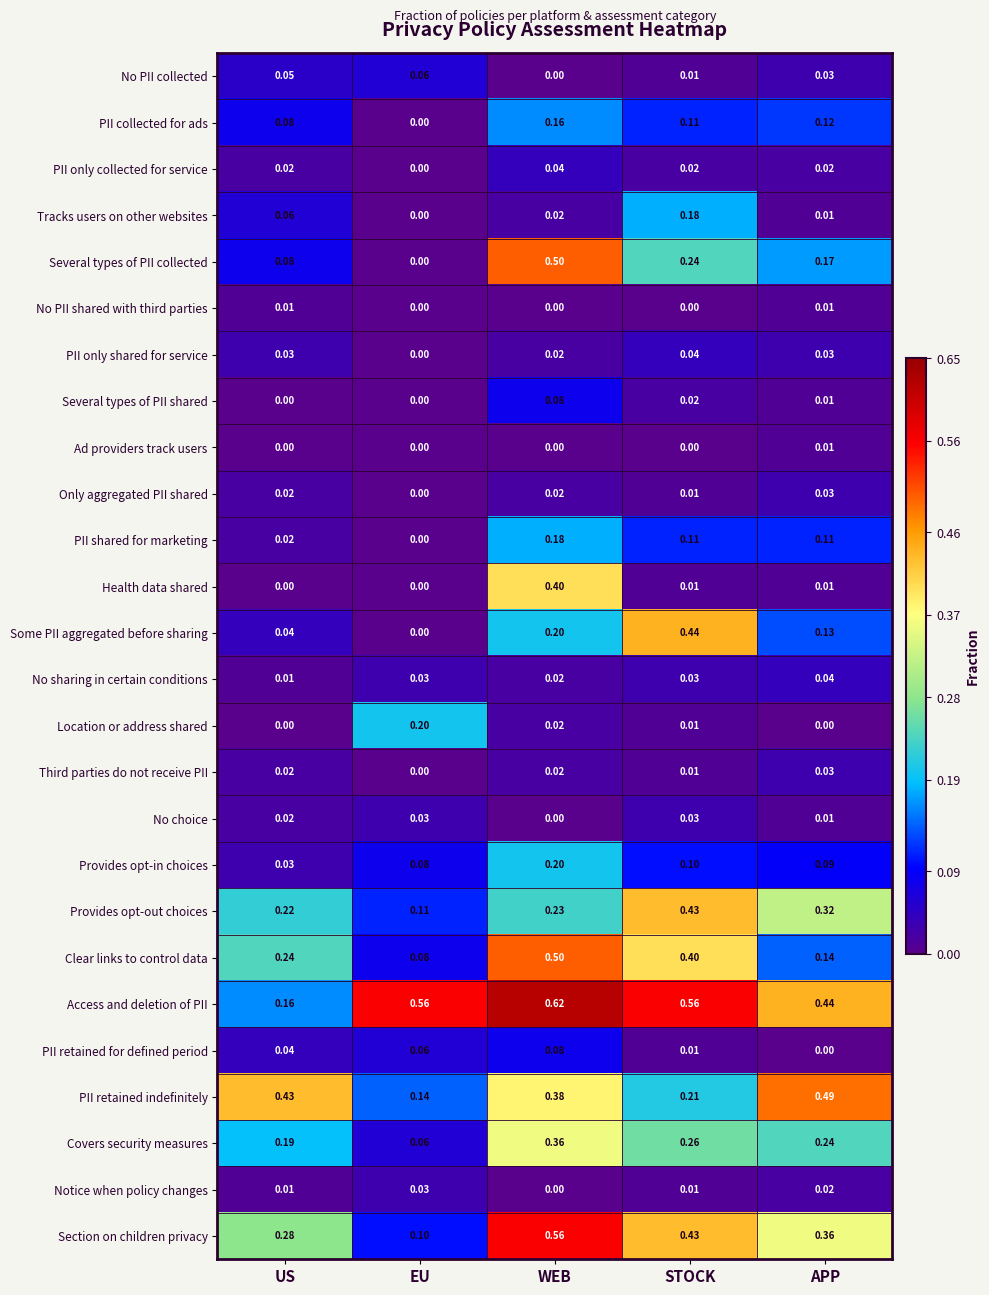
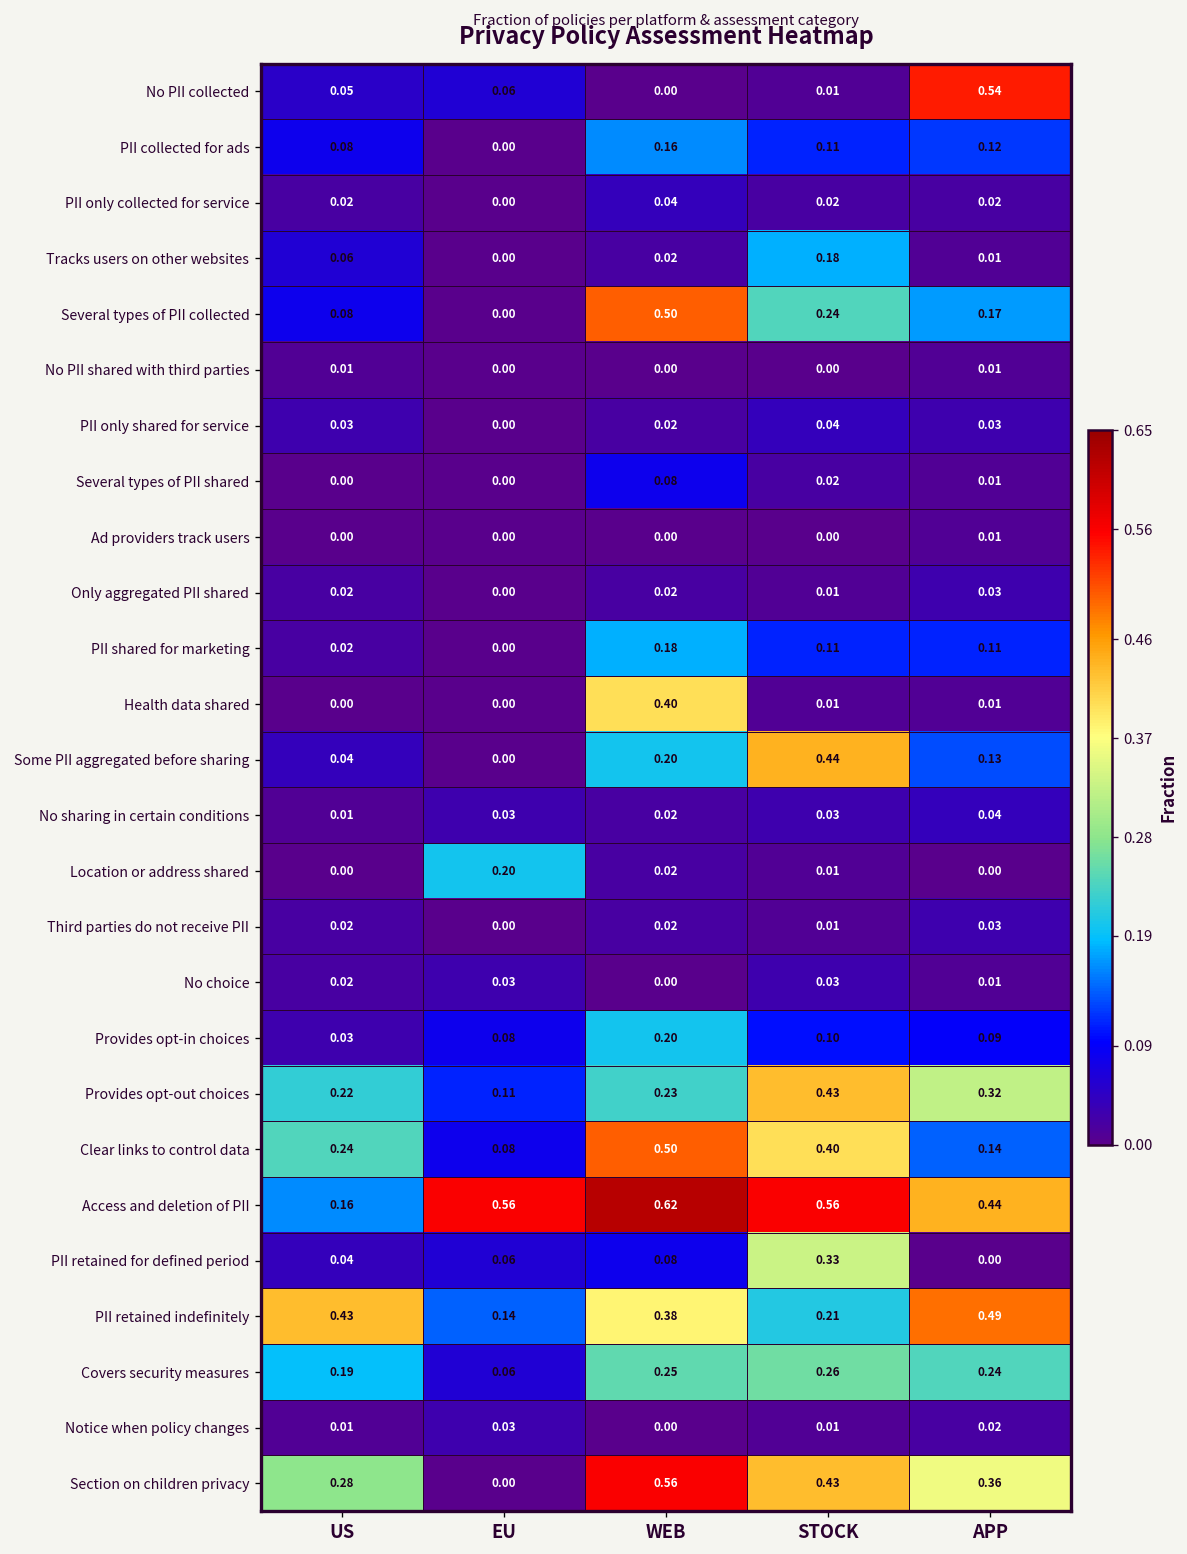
  {
    "No PII collected": {
      "US": 0.05,
      "EU": 0.06,
      "WEB": 0.00,
      "STOCK": 0.01,
-     "APP": 0.03
+     "APP": 0.54
    },
    "PII collected for ads": {
      "US": 0.08,
      "EU": 0.00,
      "WEB": 0.16,
      "STOCK": 0.11,
      "APP": 0.12
    },
    "PII only collected for service": {
      "US": 0.02,
      "EU": 0.00,
      "WEB": 0.04,
      "STOCK": 0.02,
      "APP": 0.02
    },
    "Tracks users on other websites": {
      "US": 0.06,
      "EU": 0.00,
      "WEB": 0.02,
      "STOCK": 0.18,
      "APP": 0.01
    },
    "Several types of PII collected": {
      "US": 0.08,
      "EU": 0.00,
      "WEB": 0.50,
      "STOCK": 0.24,
      "APP": 0.17
    },
    "No PII shared with third parties": {
      "US": 0.01,
      "EU": 0.00,
      "WEB": 0.00,
      "STOCK": 0.00,
      "APP": 0.01
    },
    "PII only shared for service": {
      "US": 0.03,
      "EU": 0.00,
      "WEB": 0.02,
      "STOCK": 0.04,
      "APP": 0.03
    },
    "Several types of PII shared": {
      "US": 0.00,
      "EU": 0.00,
      "WEB": 0.08,
      "STOCK": 0.02,
      "APP": 0.01
    },
    "Ad providers track users": {
      "US": 0.00,
      "EU": 0.00,
      "WEB": 0.00,
      "STOCK": 0.00,
      "APP": 0.01
    },
    "Only aggregated PII shared": {
      "US": 0.02,
      "EU": 0.00,
      "WEB": 0.02,
      "STOCK": 0.01,
      "APP": 0.03
    },
    "PII shared for marketing": {
      "US": 0.02,
      "EU": 0.00,
      "WEB": 0.18,
      "STOCK": 0.11,
      "APP": 0.11
    },
    "Health data shared": {
      "US": 0.00,
      "EU": 0.00,
      "WEB": 0.40,
      "STOCK": 0.01,
      "APP": 0.01
    },
    "Some PII aggregated before sharing": {
      "US": 0.04,
      "EU": 0.00,
      "WEB": 0.20,
      "STOCK": 0.44,
      "APP": 0.13
    },
    "No sharing in certain conditions": {
      "US": 0.01,
      "EU": 0.03,
      "WEB": 0.02,
      "STOCK": 0.03,
      "APP": 0.04
    },
    "Location or address shared": {
      "US": 0.00,
      "EU": 0.20,
      "WEB": 0.02,
      "STOCK": 0.01,
      "APP": 0.00
    },
    "Third parties do not receive PII": {
      "US": 0.02,
      "EU": 0.00,
      "WEB": 0.02,
      "STOCK": 0.01,
      "APP": 0.03
    },
    "No choice": {
      "US": 0.02,
      "EU": 0.03,
      "WEB": 0.00,
      "STOCK": 0.03,
      "APP": 0.01
    },
    "Provides opt-in choices": {
      "US": 0.03,
      "EU": 0.08,
      "WEB": 0.20,
      "STOCK": 0.10,
      "APP": 0.09
    },
    "Provides opt-out choices": {
      "US": 0.22,
      "EU": 0.11,
      "WEB": 0.23,
      "STOCK": 0.43,
      "APP": 0.32
    },
    "Clear links to control data": {
      "US": 0.24,
      "EU": 0.08,
      "WEB": 0.50,
      "STOCK": 0.40,
      "APP": 0.14
    },
    "Access and deletion of PII": {
      "US": 0.16,
      "EU": 0.56,
      "WEB": 0.62,
      "STOCK": 0.56,
      "APP": 0.44
    },
    "PII retained for defined period": {
      "US": 0.04,
      "EU": 0.06,
      "WEB": 0.08,
-     "STOCK": 0.01,
+     "STOCK": 0.33,
      "APP": 0.00
    },
    "PII retained indefinitely": {
      "US": 0.43,
      "EU": 0.14,
      "WEB": 0.38,
      "STOCK": 0.21,
      "APP": 0.49
    },
    "Covers security measures": {
      "US": 0.19,
      "EU": 0.06,
-     "WEB": 0.36,
+     "WEB": 0.25,
      "STOCK": 0.26,
      "APP": 0.24
    },
    "Notice when policy changes": {
      "US": 0.01,
      "EU": 0.03,
      "WEB": 0.00,
      "STOCK": 0.01,
      "APP": 0.02
    },
    "Section on children privacy": {
      "US": 0.28,
-     "EU": 0.10,
+     "EU": 0.00,
      "WEB": 0.56,
      "STOCK": 0.43,
      "APP": 0.36
    }
  }
